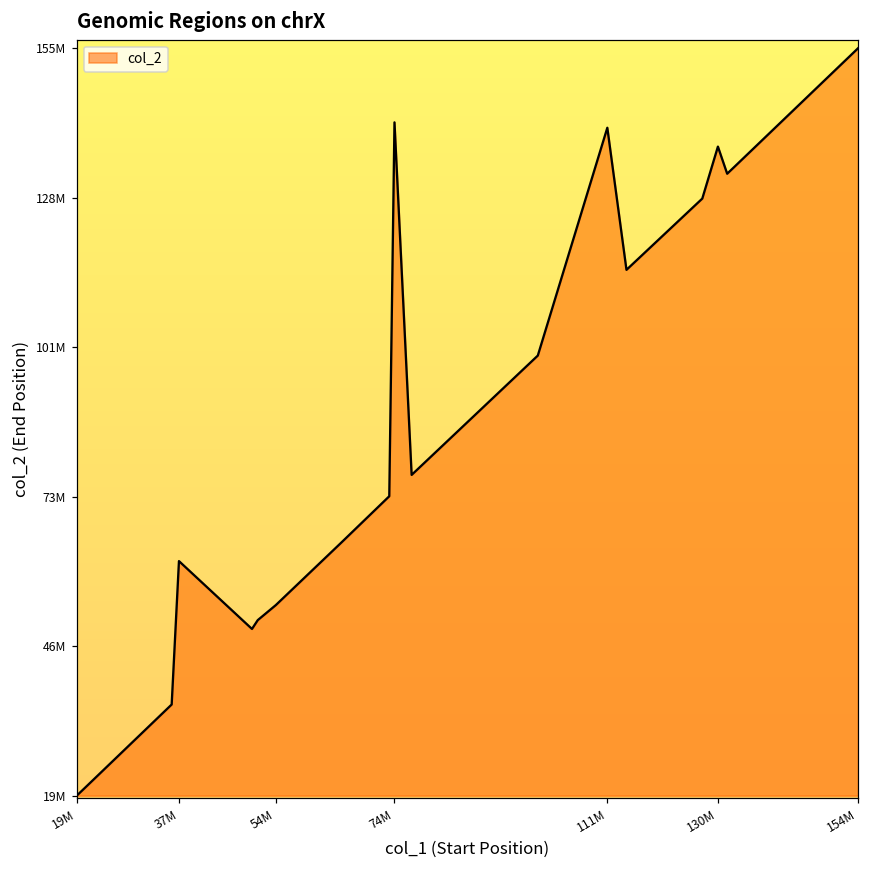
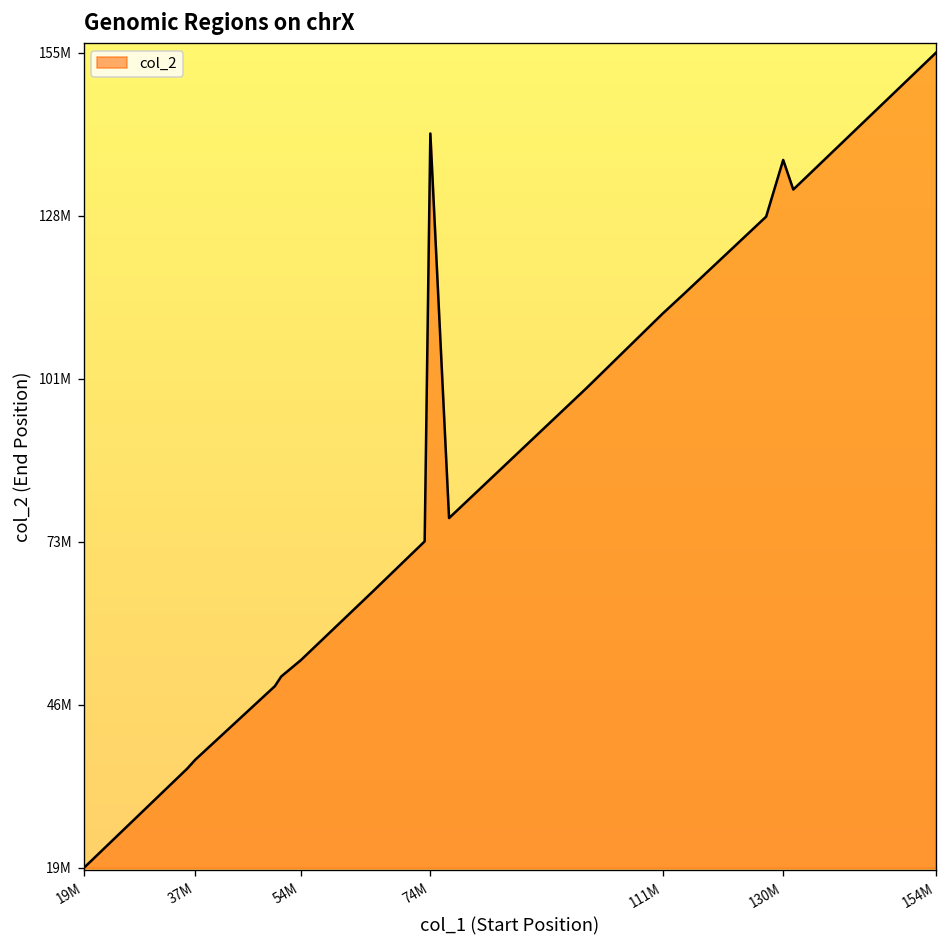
  {
    "19M": 20000000,
-   "37M": 62000000,
+   "37M": 38000000,
    "54M": 54000000,
    "74M": 142000000,
-   "111M": 141000000,
+   "111M": 112000000,
    "130M": 137000000,
    "154M": 155000000
  }
